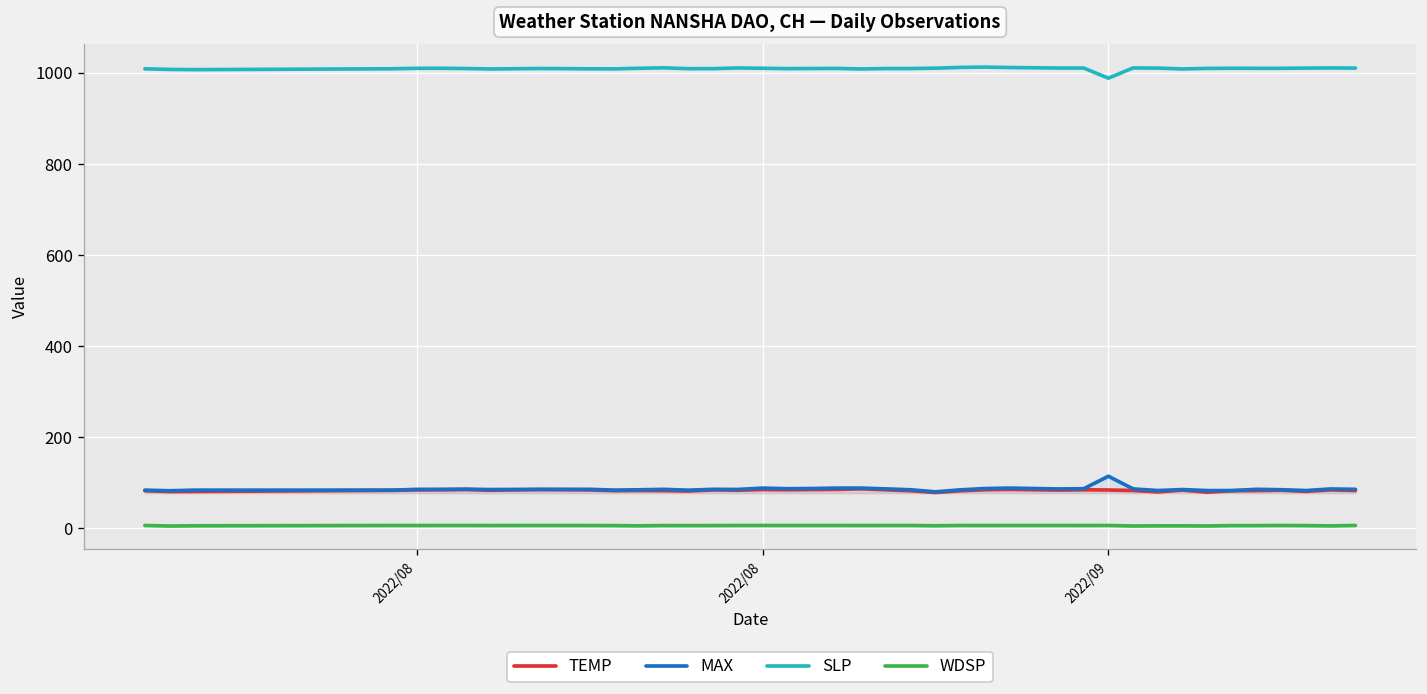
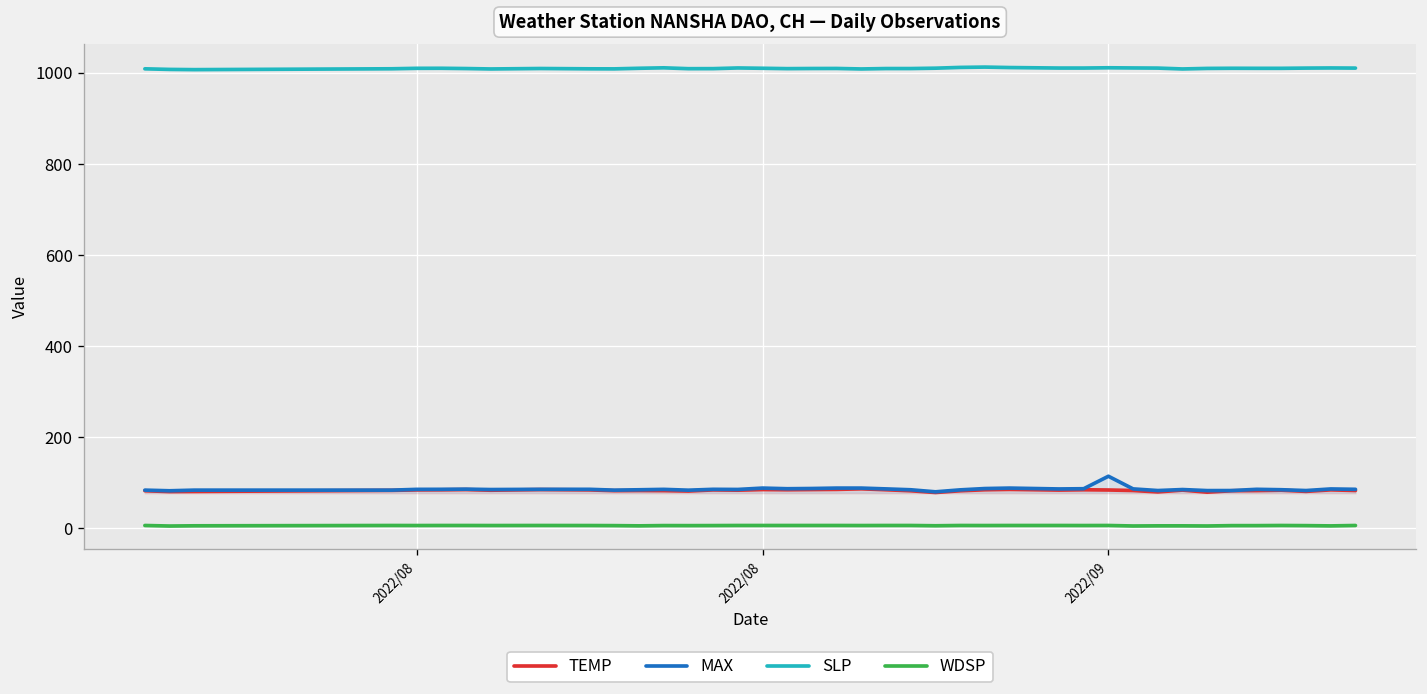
  {
    "TEMP": {
      "2022/09": 80
    },
    "MAX": {
      "2022/09": 110
    },
    "SLP": {
-     "2022/09": 990
+     "2022/09": 1010
    },
    "WDSP": {
      "2022/09": 10
    }
  }
